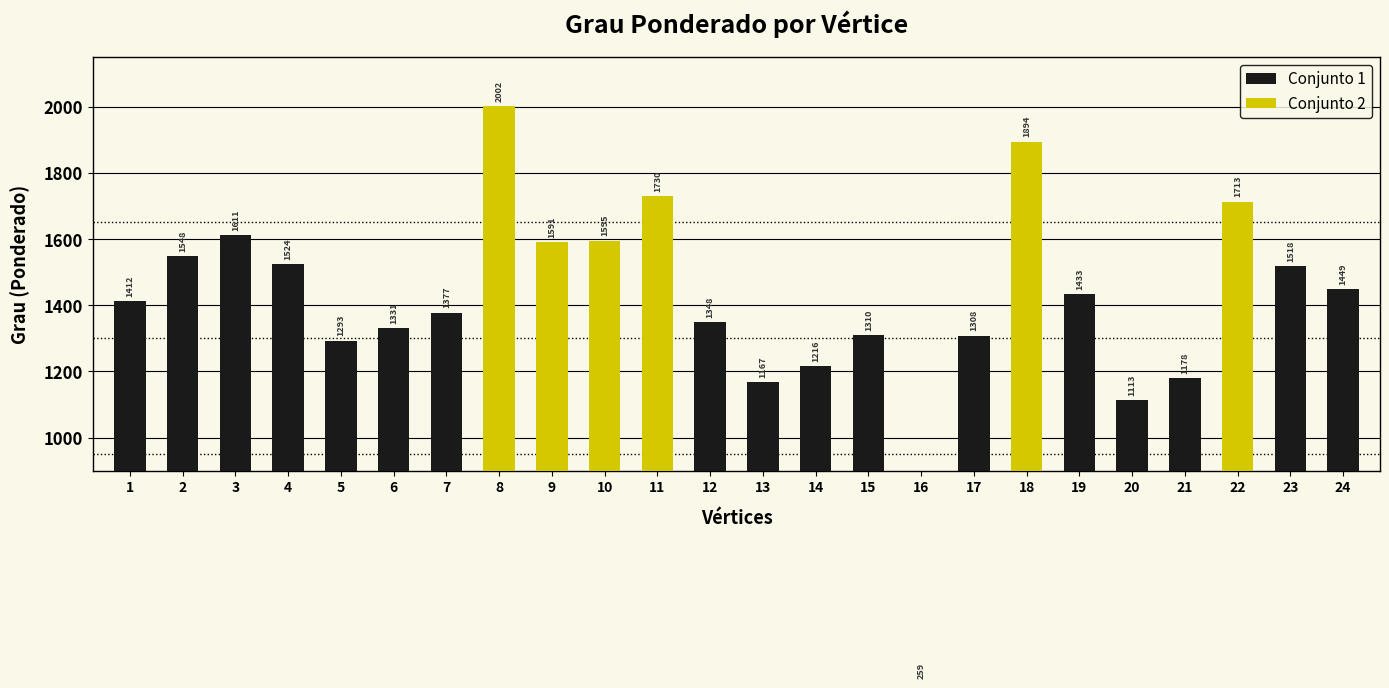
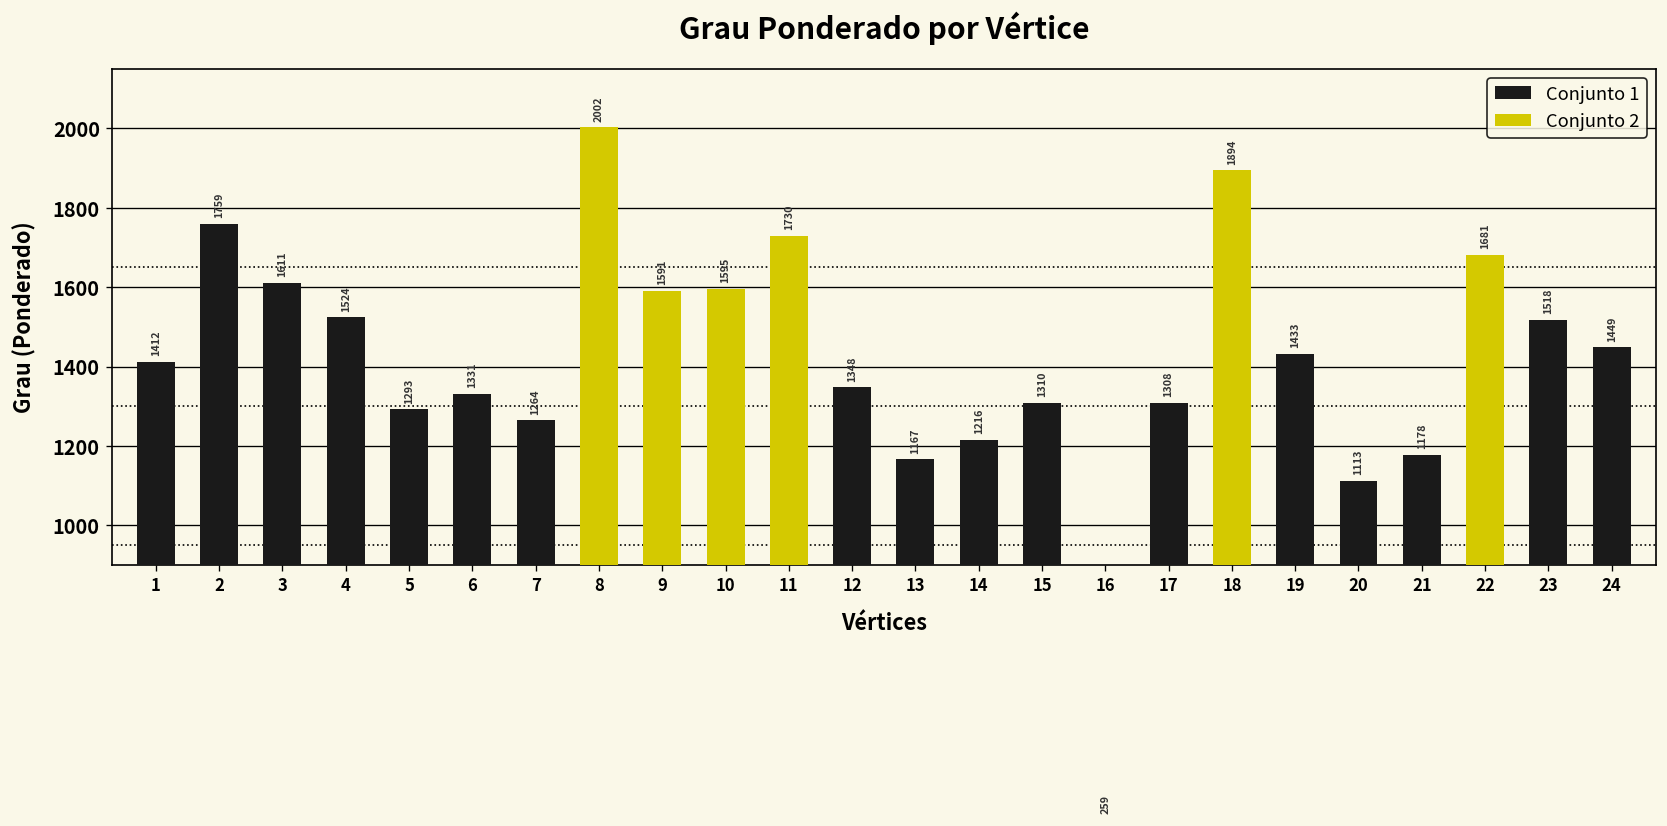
  {
    "1": 1412,
-   "2": 1548,
+   "2": 1759,
    "3": 1611,
    "4": 1524,
    "5": 1293,
    "6": 1331,
-   "7": 1377,
+   "7": 1264,
    "8": 2002,
    "9": 1591,
    "10": 1595,
    "11": 1730,
    "12": 1348,
    "13": 1167,
    "14": 1216,
    "15": 1310,
    "17": 1308,
    "18": 1894,
    "19": 1433,
    "20": 1113,
    "21": 1178,
-   "22": 1713,
+   "22": 1681,
    "23": 1518,
    "24": 1449
  }
